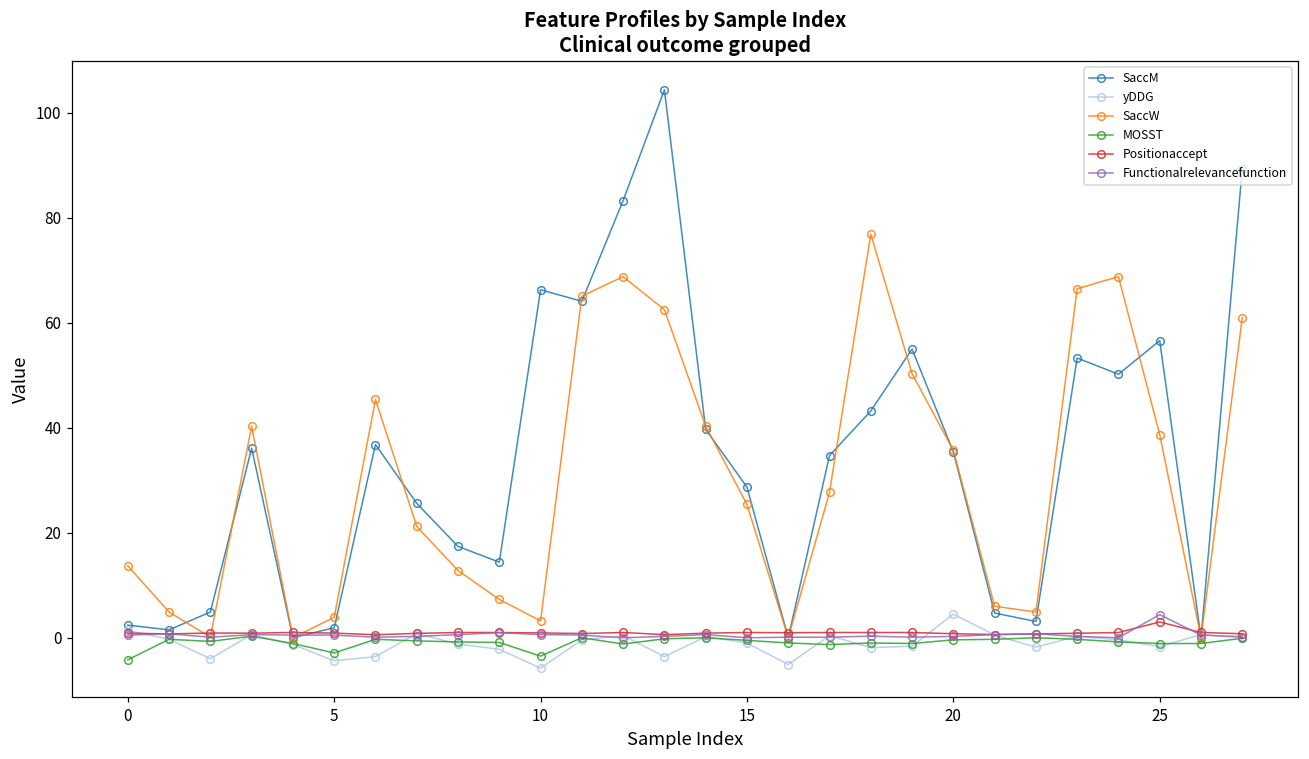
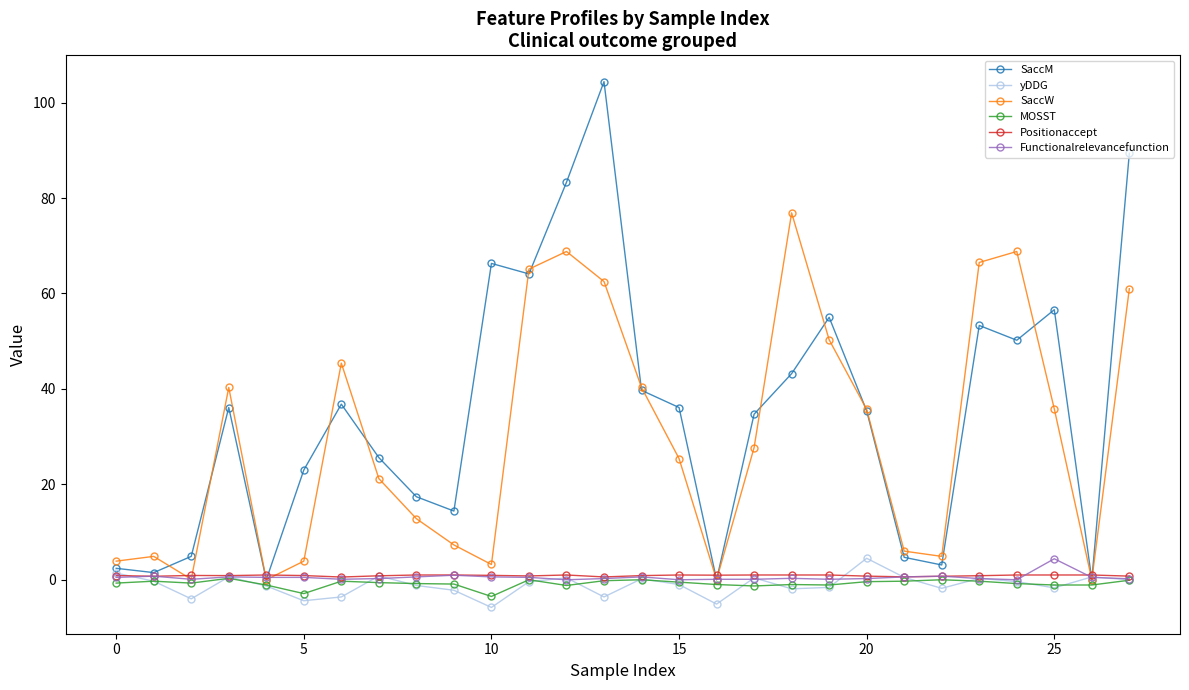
  {
    "SaccM": {
      "0": 2,
-     "5": 2,
+     "5": 23,
      "10": 66,
-     "15": 29,
+     "15": 36,
      "25": 57
    },
    "yDDG": {
      "5": -4,
      "10": -6,
      "20": 5,
      "25": -2
    },
    "SaccW": {
-     "0": 14,
+     "0": 4,
      "5": 4,
      "10": 3,
      "15": 25,
-     "25": 39
+     "25": 36
    },
    "MOSST": {
-     "0": -4,
+     "0": -1,
      "5": -3,
      "10": -4,
      "20": 0,
      "25": -1
    },
    "Positionaccept": {
      "15": 1,
-     "25": 3
+     "25": 1
    },
    "Functionalrelevancefunction": {
      "25": 4
    }
  }
